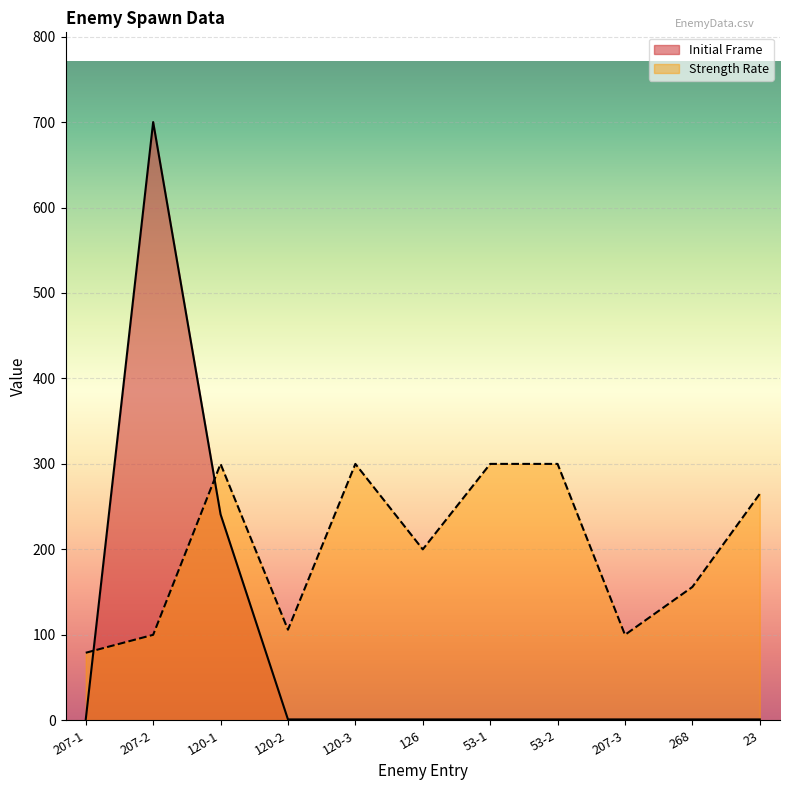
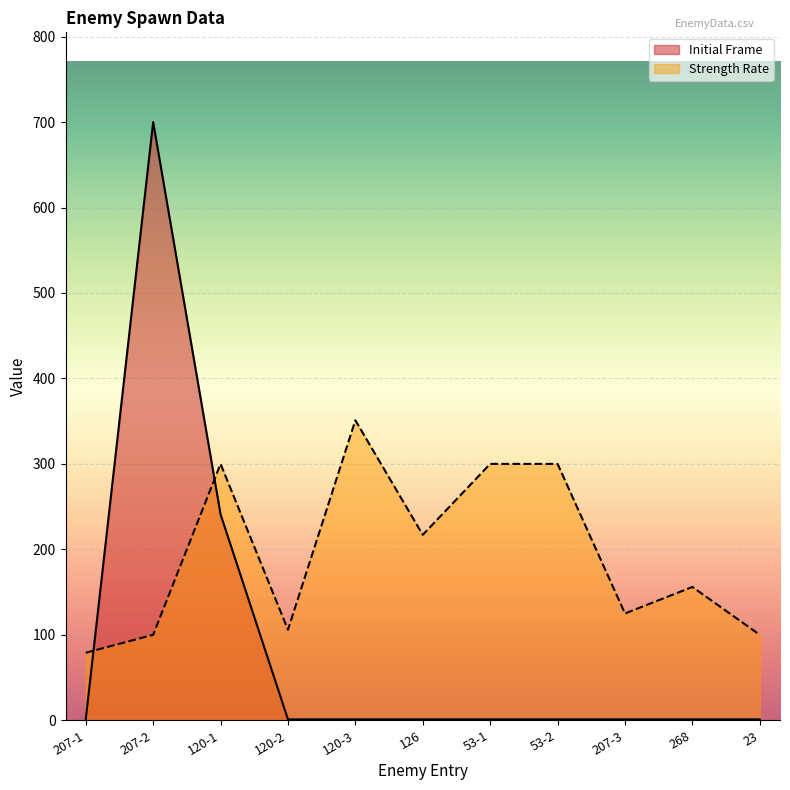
  {
    "Initial Frame": {
      "207-1": 0,
      "207-2": 700,
      "120-1": 240,
      "120-2": 0,
      "120-3": 0,
      "126": 0,
      "53-1": 0,
      "53-2": 0,
      "207-3": 0,
      "268": 0,
      "23": 0
    },
    "Strength Rate": {
      "207-1": 80,
      "207-2": 100,
      "120-1": 300,
      "120-2": 110,
-     "120-3": 300,
-     "126": 200,
+     "120-3": 350,
+     "126": 220,
      "53-1": 300,
      "53-2": 300,
-     "207-3": 100,
+     "207-3": 130,
      "268": 160,
-     "23": 270
+     "23": 100
    }
  }
